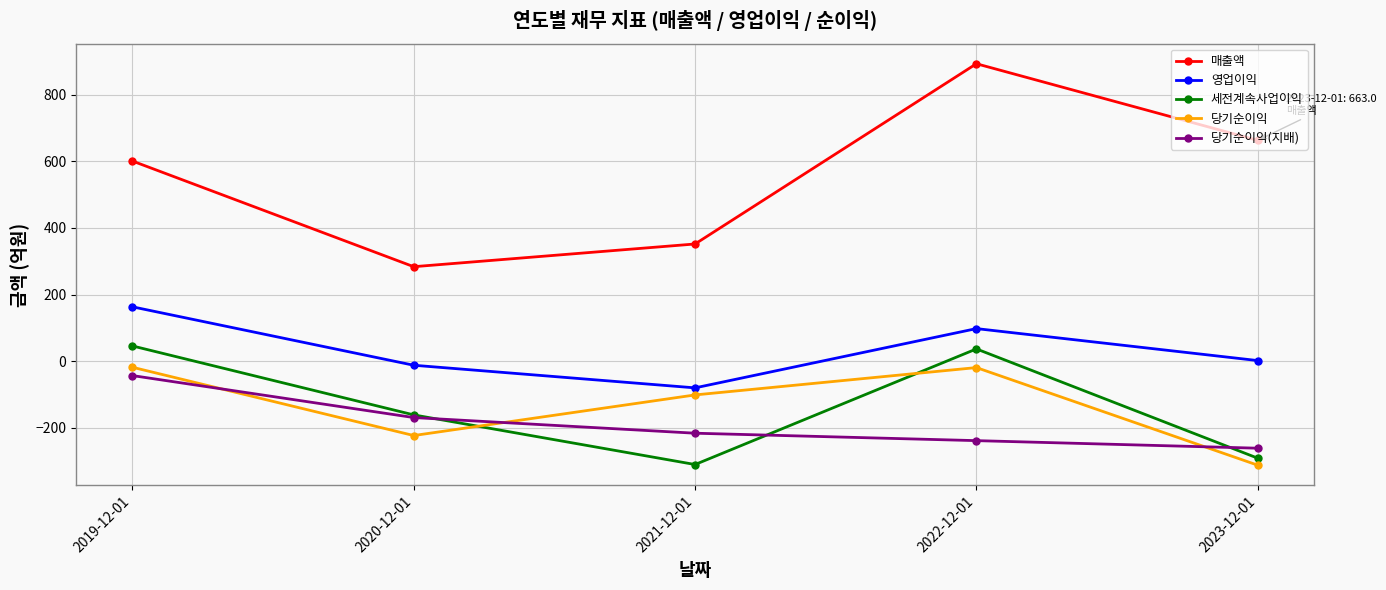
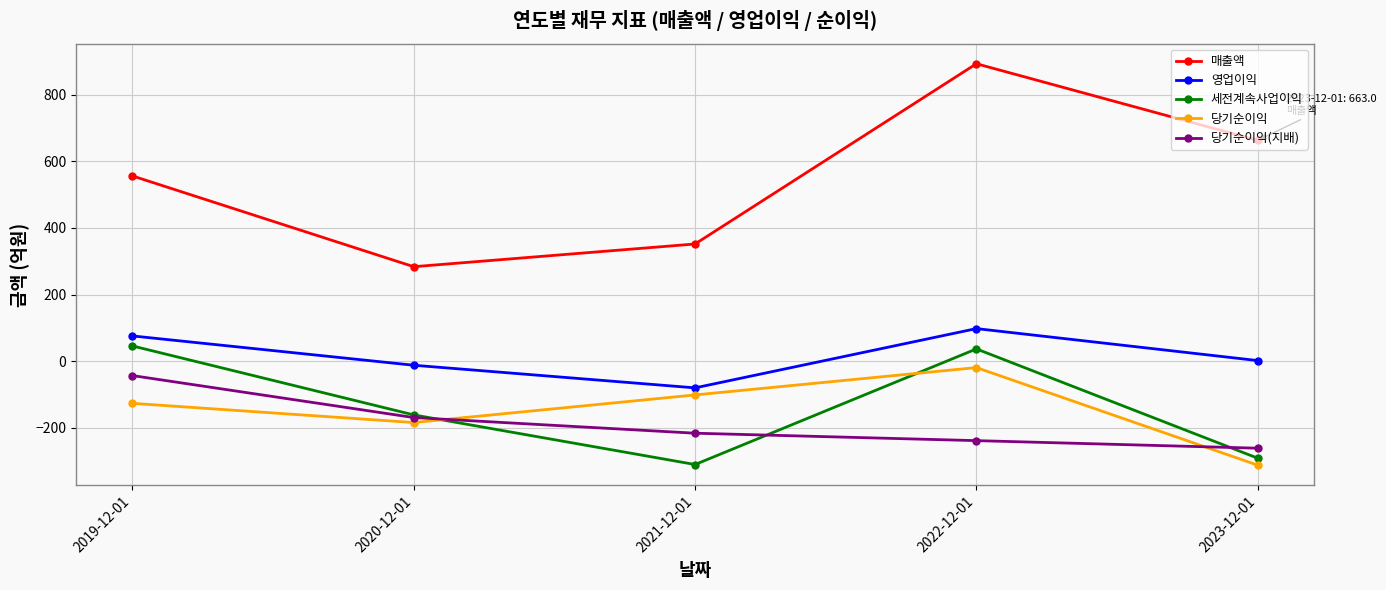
  {
    "매출액": {
-     "2019-12-01": 600,
+     "2019-12-01": 560,
      "2020-12-01": 280,
      "2021-12-01": 350,
      "2022-12-01": 890
    },
    "영업이익": {
-     "2019-12-01": 160,
+     "2019-12-01": 80,
      "2020-12-01": -10,
      "2021-12-01": -80,
      "2022-12-01": 100,
      "2023-12-01": 0
    },
    "세전계속사업이익": {
      "2019-12-01": 50,
      "2020-12-01": -160,
      "2021-12-01": -310,
      "2022-12-01": 40,
      "2023-12-01": -290
    },
    "당기순이익": {
-     "2019-12-01": -20,
-     "2020-12-01": -220,
+     "2019-12-01": -130,
+     "2020-12-01": -180,
      "2021-12-01": -100,
      "2022-12-01": -20,
      "2023-12-01": -310
    },
    "당기순이익(지배)": {
      "2019-12-01": -40,
      "2020-12-01": -170,
      "2021-12-01": -220,
      "2022-12-01": -240,
      "2023-12-01": -260
    }
  }
